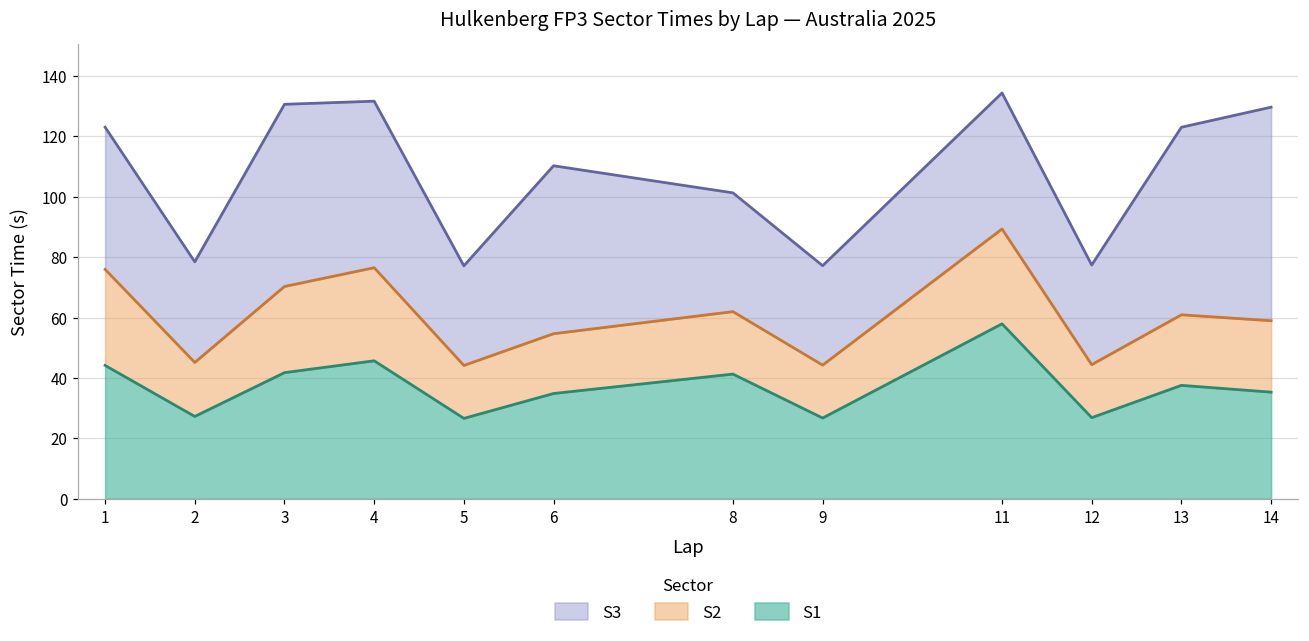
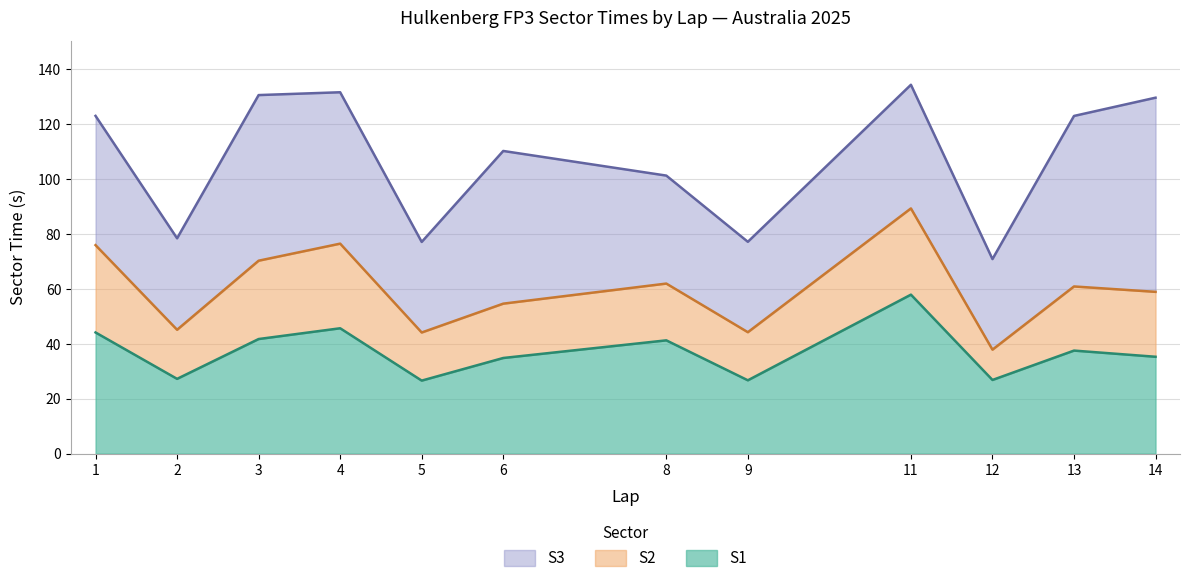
  {
    "S3": {
      "1": 47,
      "2": 33,
      "3": 60,
      "4": 55,
      "5": 33,
      "6": 56,
      "8": 39,
      "9": 33,
      "11": 45,
      "12": 33,
      "13": 62,
      "14": 71
    },
    "S2": {
      "1": 32,
      "2": 18,
      "3": 29,
      "4": 31,
      "5": 18,
      "6": 20,
      "8": 21,
      "9": 18,
      "11": 31,
-     "12": 18,
+     "12": 11,
      "13": 23,
      "14": 24
    },
    "S1": {
      "1": 44,
      "2": 27,
      "3": 42,
      "4": 46,
      "5": 27,
      "6": 35,
      "8": 41,
      "9": 27,
      "11": 58,
      "12": 27,
      "13": 38,
      "14": 35
    }
  }
